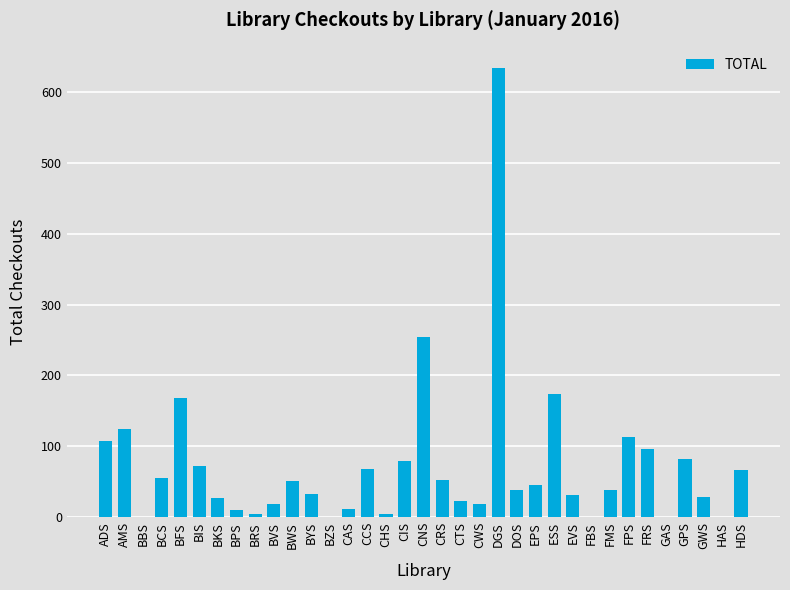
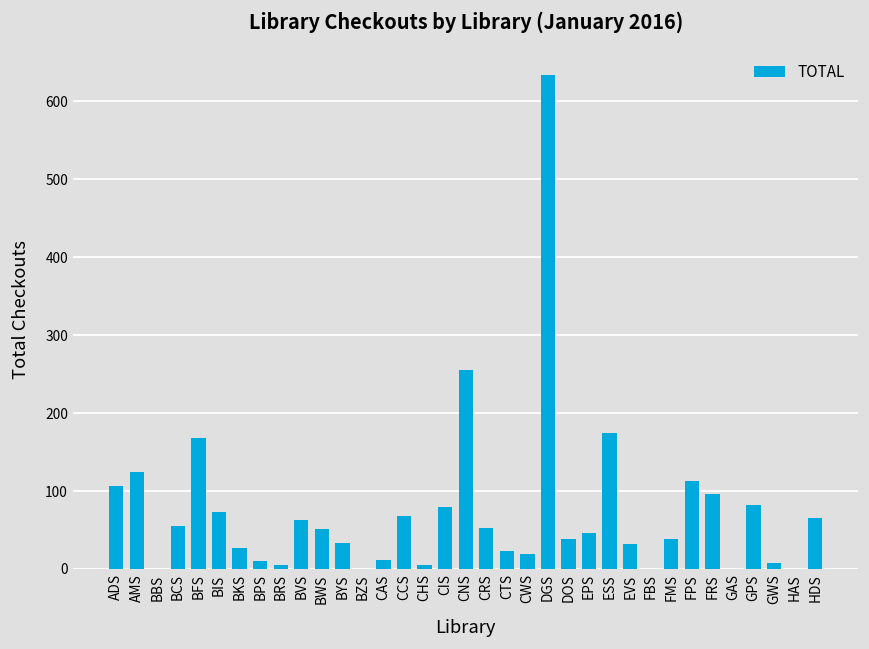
  {
    "ADS": 110,
    "AMS": 130,
    "BBS": 0,
    "BCS": 60,
    "BFS": 170,
    "BIS": 70,
    "BKS": 30,
    "BPS": 10,
    "BRS": 10,
-   "BVS": 20,
+   "BVS": 60,
    "BWS": 50,
    "BYS": 30,
    "BZS": 0,
    "CAS": 10,
    "CCS": 70,
    "CHS": 10,
    "CIS": 80,
    "CNS": 260,
    "CRS": 50,
    "CTS": 20,
    "CWS": 20,
    "DGS": 630,
    "DOS": 40,
    "EPS": 50,
    "ESS": 170,
    "EVS": 30,
    "FBS": 0,
    "FMS": 40,
    "FPS": 110,
    "FRS": 100,
    "GAS": 0,
    "GPS": 80,
-   "GWS": 30,
+   "GWS": 10,
    "HAS": 0,
    "HDS": 70
  }
